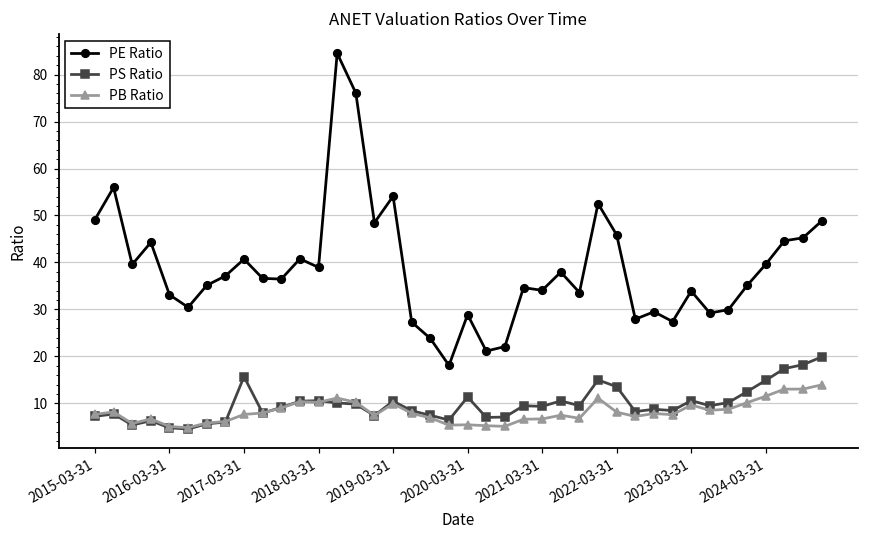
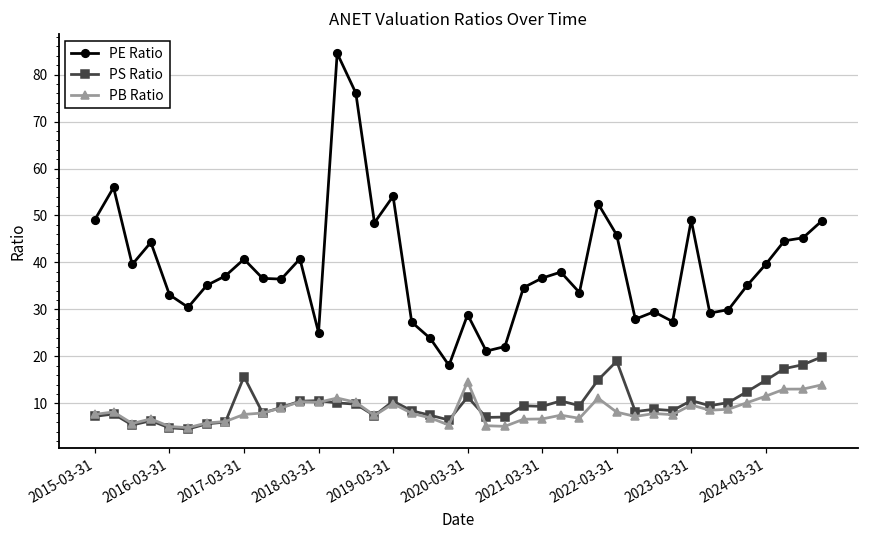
  {
    "PE Ratio": {
      "2015-03-31": 49,
      "2016-03-31": 33,
      "2017-03-31": 41,
-     "2018-03-31": 39,
+     "2018-03-31": 25,
      "2019-03-31": 54,
      "2020-03-31": 29,
-     "2021-03-31": 34,
+     "2021-03-31": 37,
      "2022-03-31": 46,
-     "2023-03-31": 34,
+     "2023-03-31": 49,
      "2024-03-31": 40
    },
    "PS Ratio": {
      "2017-03-31": 16,
      "2020-03-31": 11,
      "2021-03-31": 9,
-     "2022-03-31": 14,
+     "2022-03-31": 19,
      "2023-03-31": 11,
      "2024-03-31": 15
    },
    "PB Ratio": {
      "2017-03-31": 8,
-     "2020-03-31": 5,
+     "2020-03-31": 15,
      "2021-03-31": 7,
      "2022-03-31": 8,
      "2023-03-31": 10,
      "2024-03-31": 12
    }
  }
